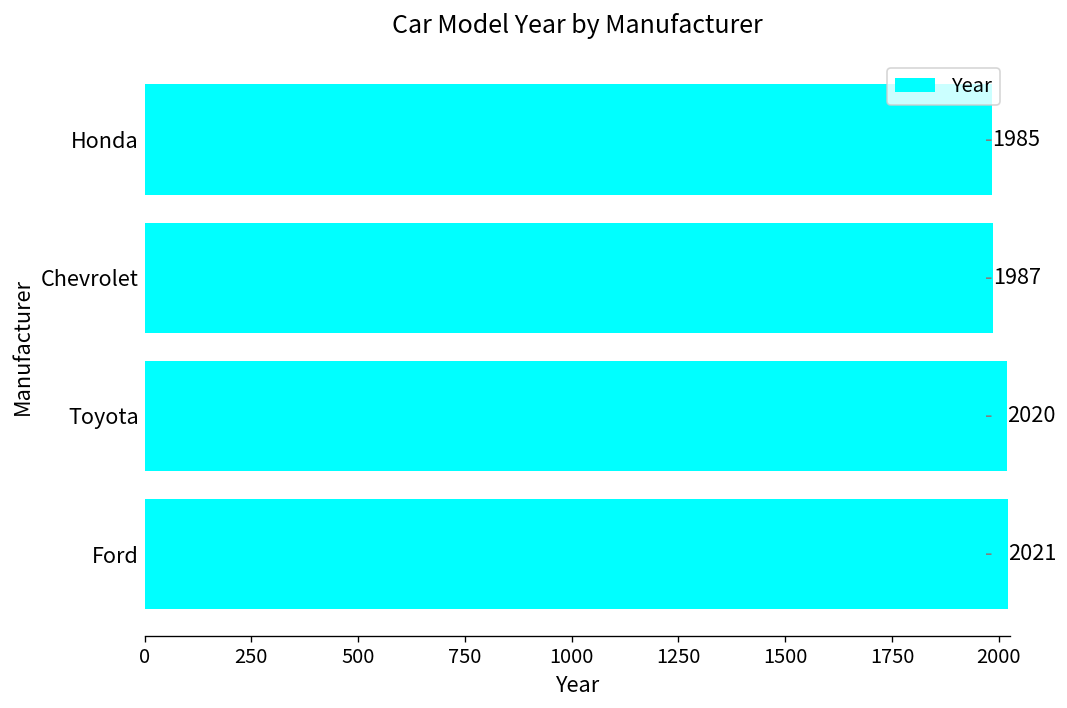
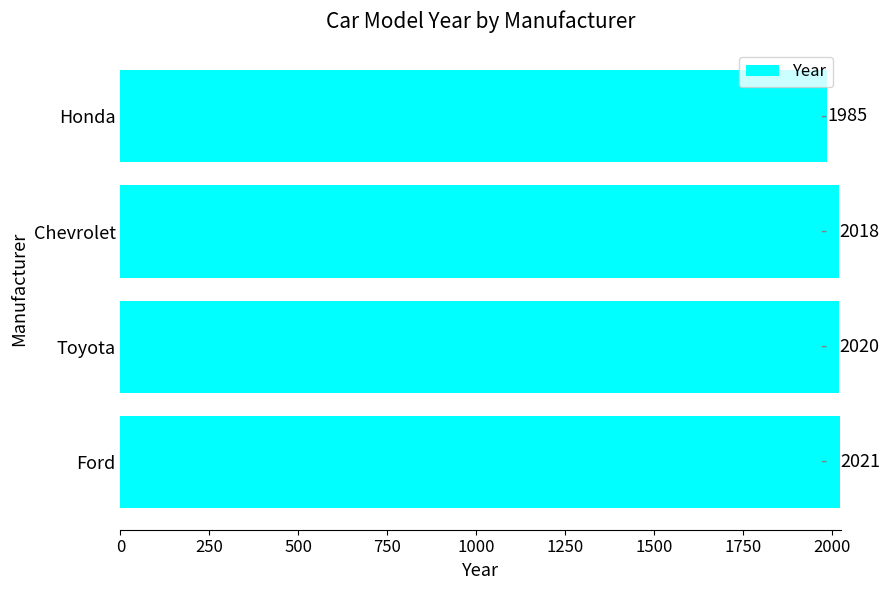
  {
    "Honda": 1985,
-   "Chevrolet": 1987,
+   "Chevrolet": 2018,
    "Toyota": 2020,
    "Ford": 2021
  }
